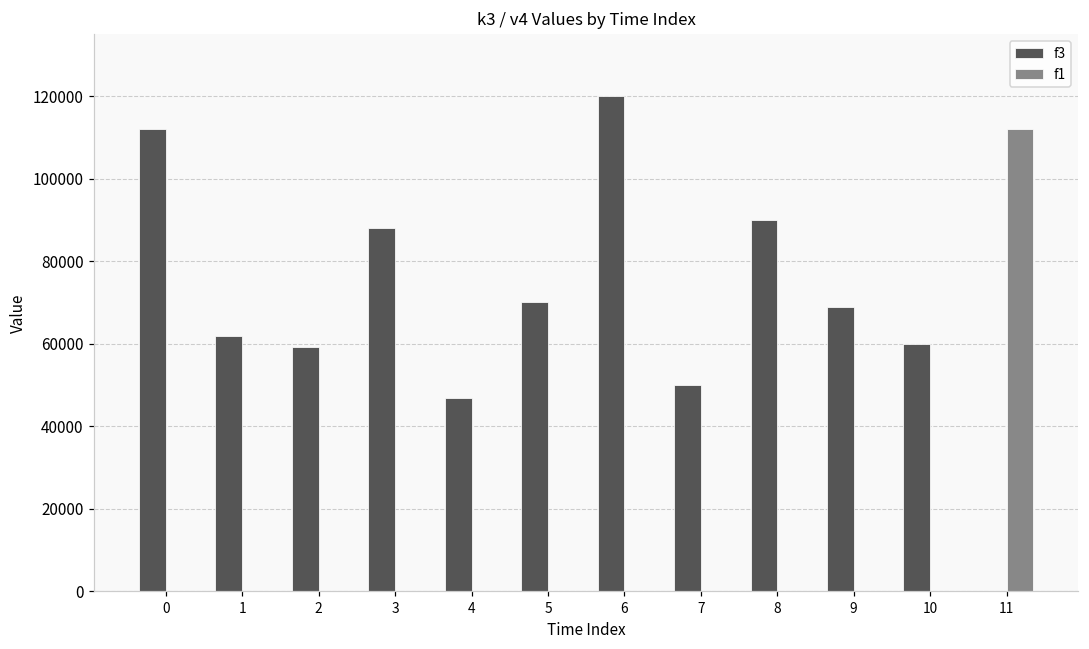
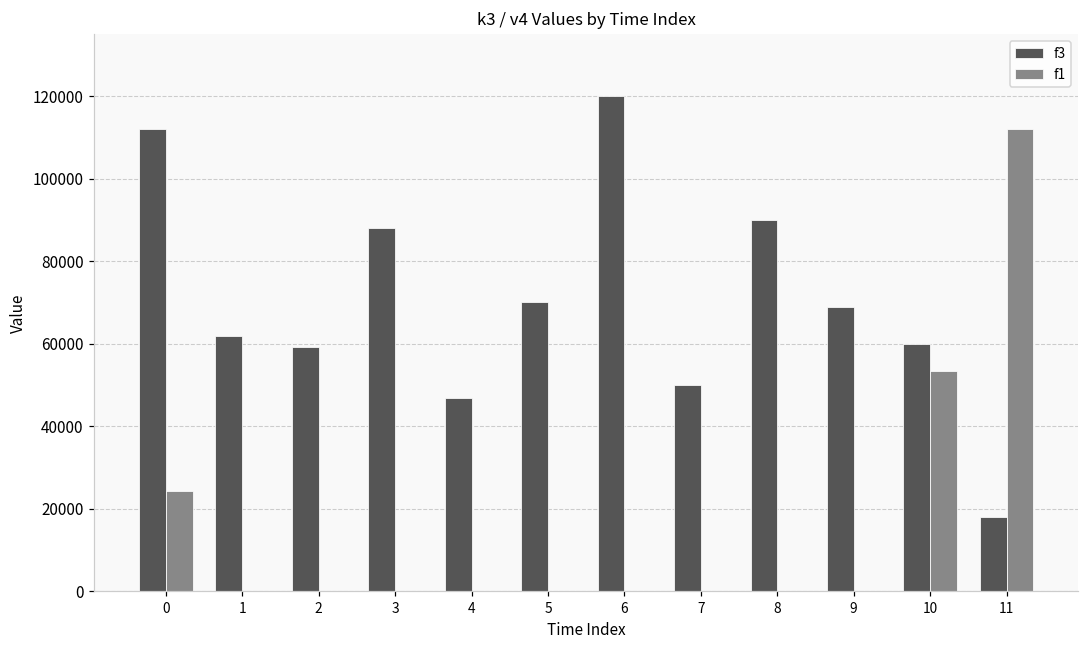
  {
    "f3": {
      "0": 112000,
      "1": 62000,
      "2": 59000,
      "3": 88000,
      "4": 47000,
      "5": 70000,
      "6": 120000,
      "7": 50000,
      "8": 90000,
      "9": 69000,
      "10": 60000,
-     "11": 0
+     "11": 18000
    },
    "f1": {
-     "0": 0,
+     "0": 24000,
      "1": 0,
      "2": 0,
      "3": 0,
      "4": 0,
      "5": 0,
      "6": 0,
      "7": 0,
      "8": 0,
      "9": 0,
-     "10": 0,
+     "10": 53000,
      "11": 112000
    }
  }
